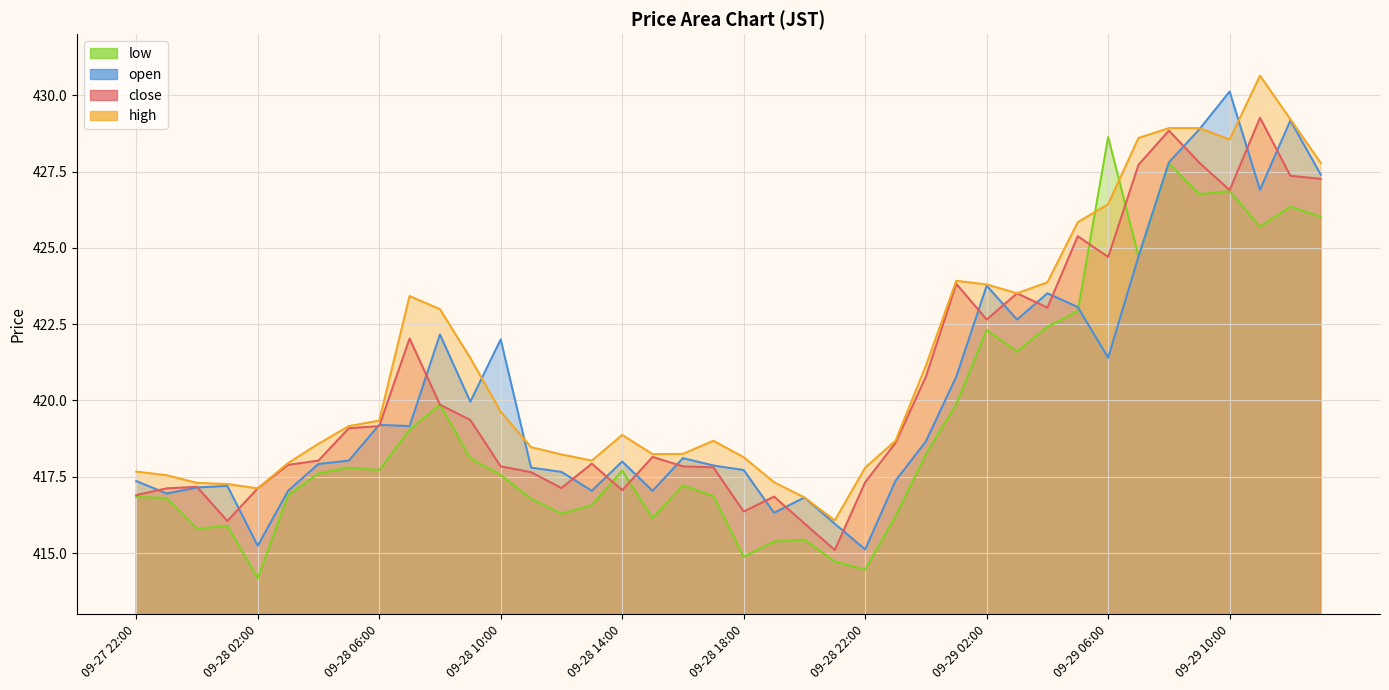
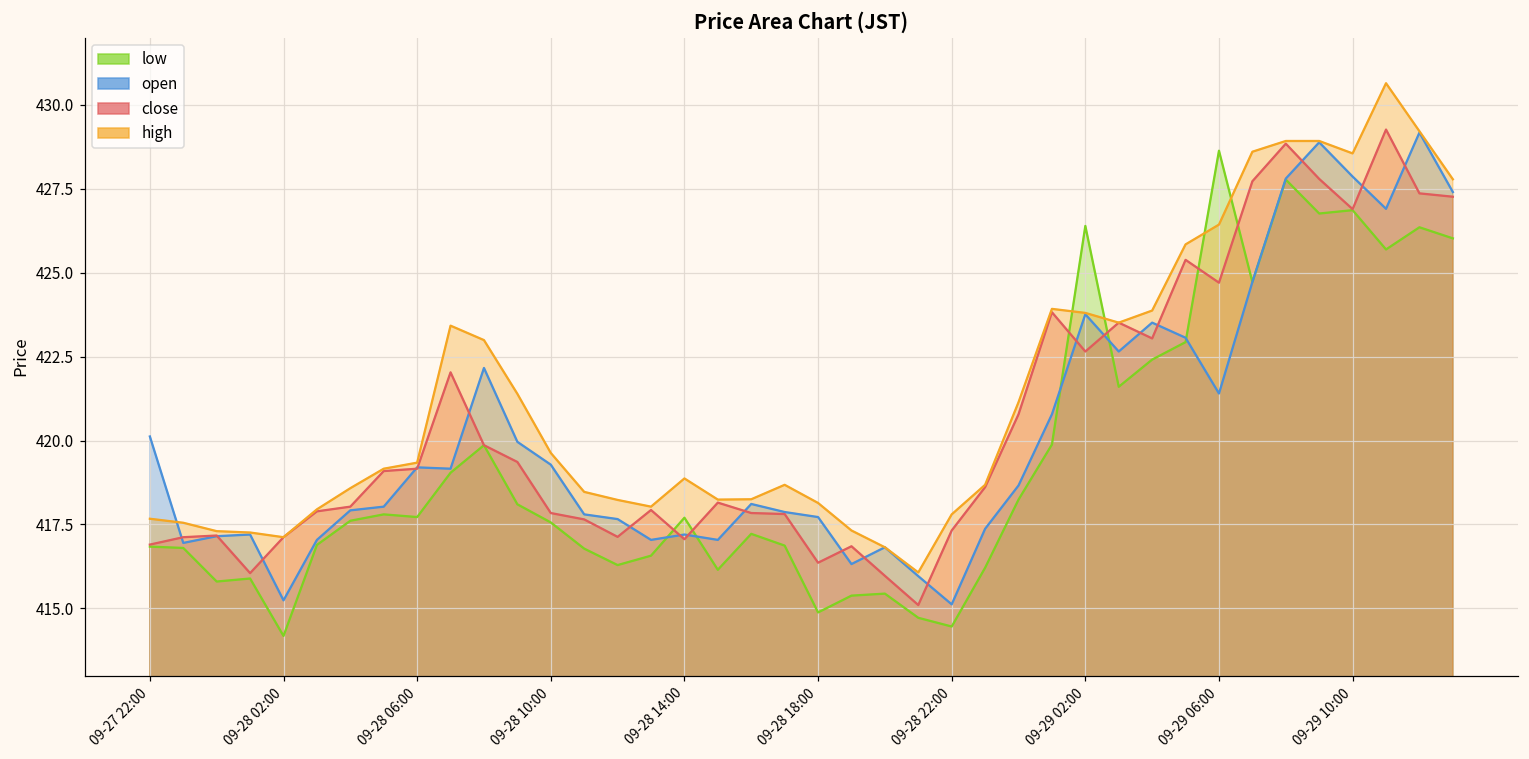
  {
    "low": {
      "09-28 02:00": 414.2,
      "09-28 06:00": 417.7,
      "09-28 10:00": 417.6,
      "09-28 14:00": 417.7,
      "09-28 18:00": 414.9,
      "09-28 22:00": 414.5,
-     "09-29 02:00": 422.3,
+     "09-29 02:00": 426.4,
      "09-29 06:00": 428.6
    },
    "open": {
-     "09-27 22:00": 417.4,
+     "09-27 22:00": 420.1,
      "09-28 02:00": 415.2,
-     "09-28 10:00": 422.0,
-     "09-28 14:00": 418.0,
+     "09-28 10:00": 419.3,
+     "09-28 14:00": 417.2,
      "09-28 18:00": 417.7,
      "09-28 22:00": 415.1,
      "09-29 06:00": 421.4,
-     "09-29 10:00": 430.1
+     "09-29 10:00": 427.9
    }
  }
